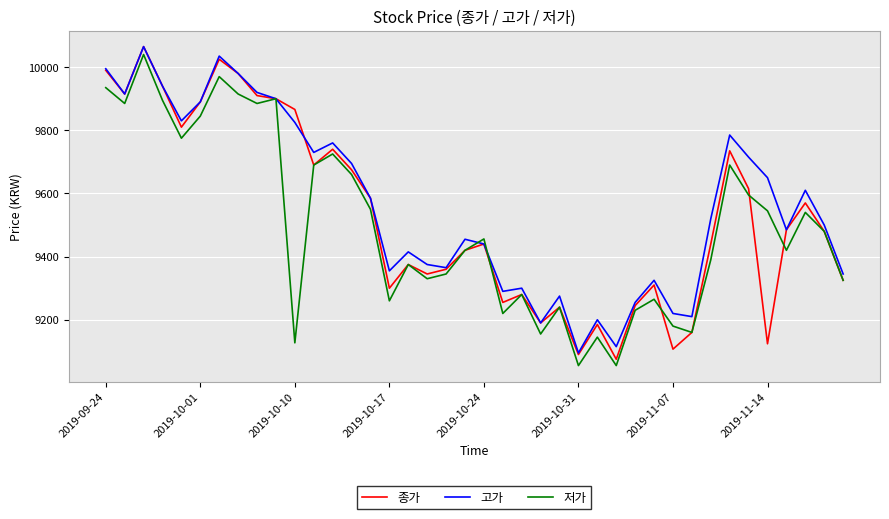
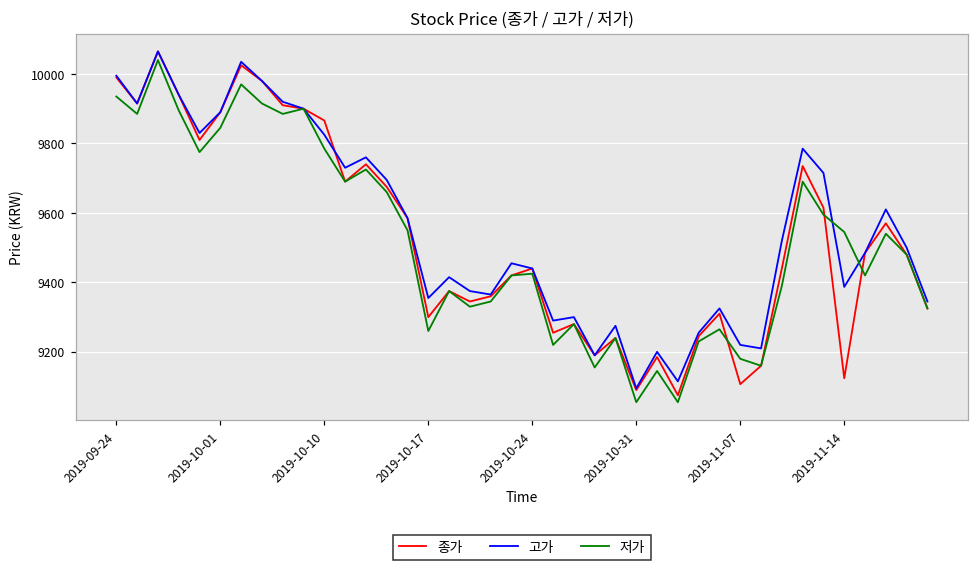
  {
    "종가": {
      "2019-10-10": 9870,
      "2019-10-17": 9300,
      "2019-11-07": 9110,
      "2019-11-14": 9120
    },
    "고가": {
      "2019-10-10": 9830,
      "2019-10-17": 9360,
      "2019-11-07": 9220,
-     "2019-11-14": 9650
+     "2019-11-14": 9390
    },
    "저가": {
      "2019-09-24": 9940,
      "2019-10-01": 9850,
-     "2019-10-10": 9130,
+     "2019-10-10": 9790,
      "2019-10-17": 9260,
-     "2019-10-24": 9460,
+     "2019-10-24": 9430,
      "2019-10-31": 9060,
      "2019-11-07": 9180,
      "2019-11-14": 9550
    }
  }
